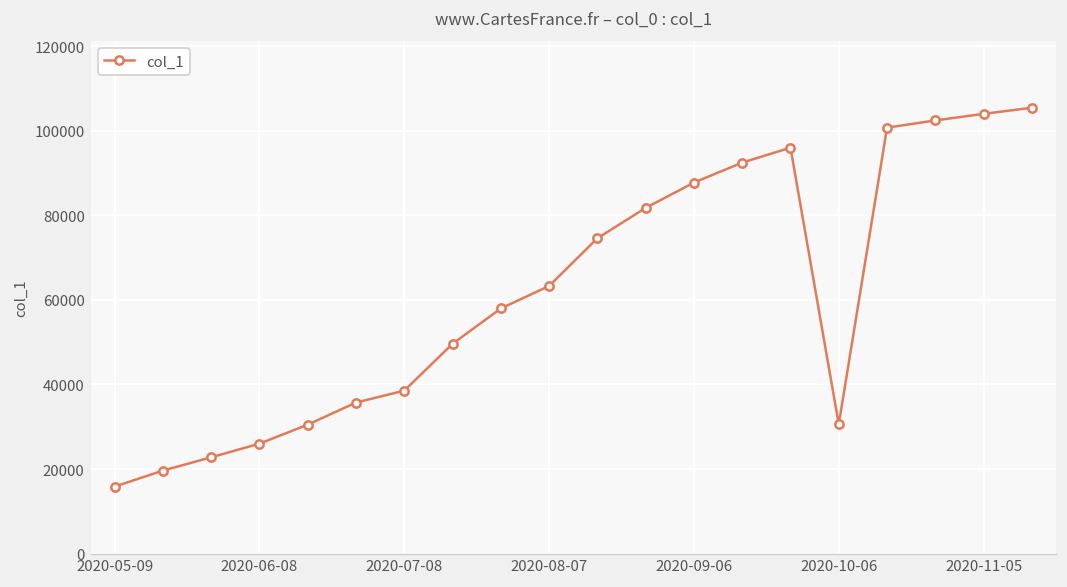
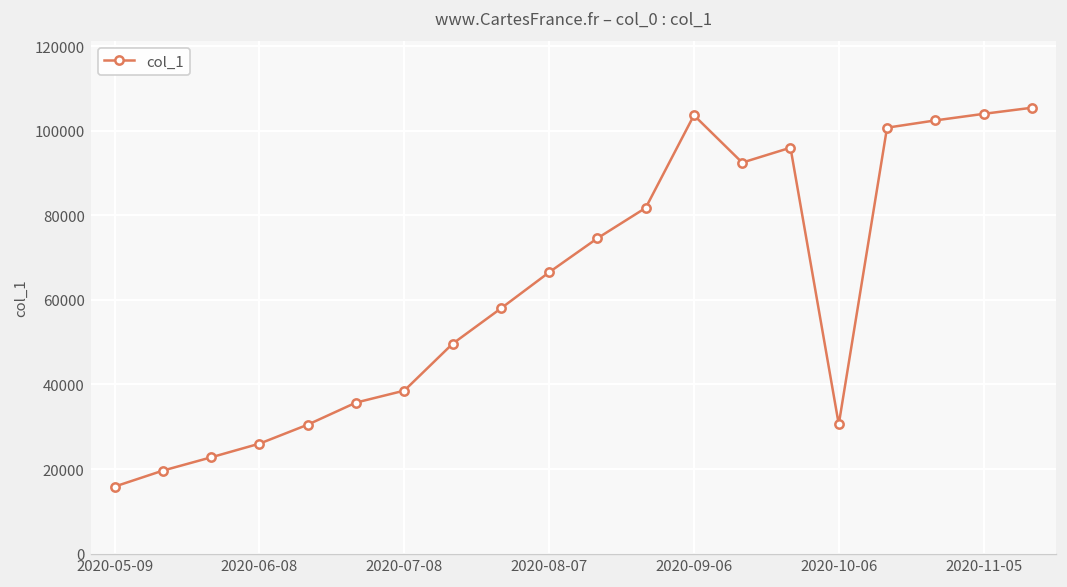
  {
    "2020-05-09": 16000,
    "2020-06-08": 26000,
    "2020-07-08": 39000,
-   "2020-08-07": 63000,
-   "2020-09-06": 88000,
+   "2020-08-07": 67000,
+   "2020-09-06": 104000,
    "2020-10-06": 31000,
    "2020-11-05": 104000
  }
